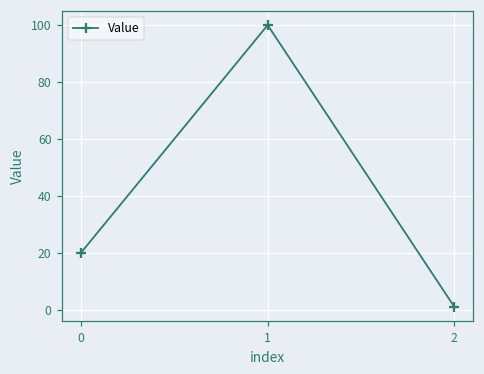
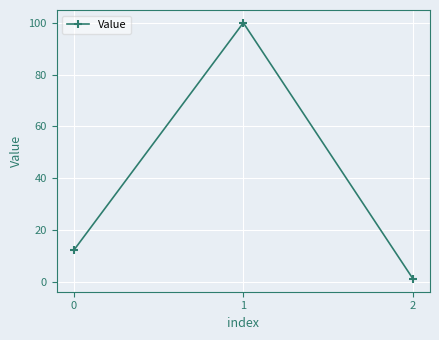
  {
-   "0": 20,
+   "0": 12,
    "1": 100,
    "2": 1
  }
